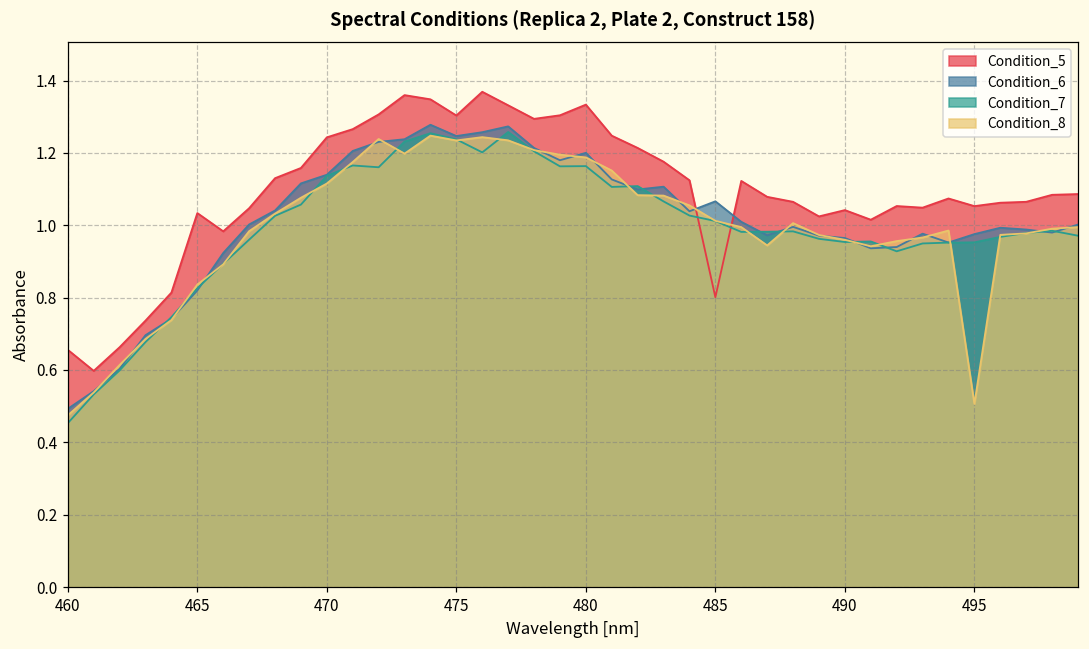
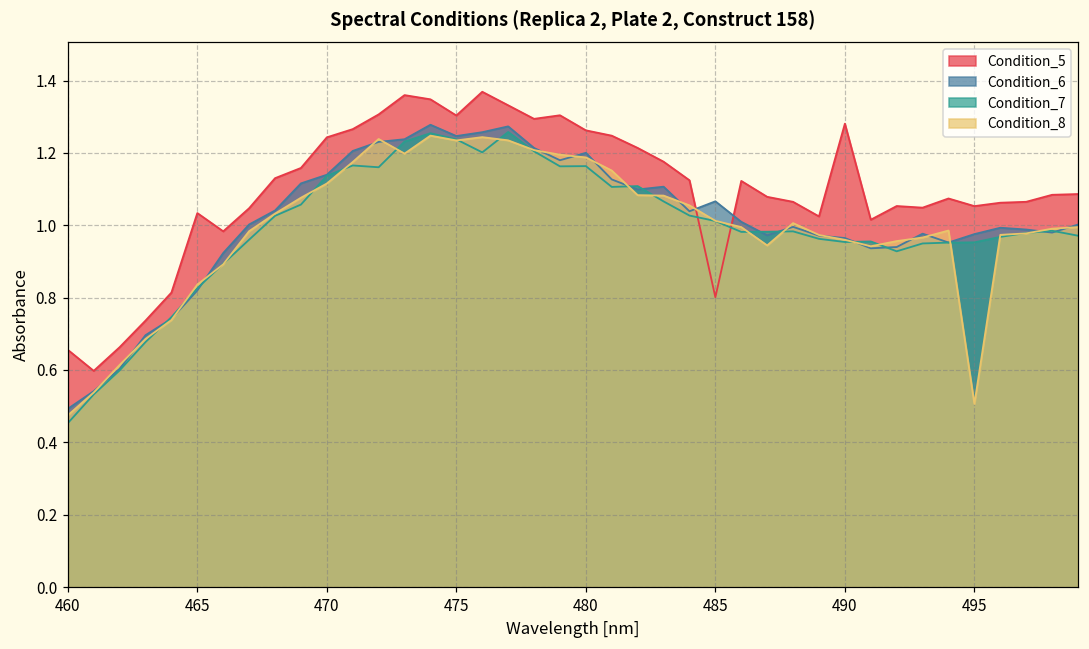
  {
    "Condition_5": {
      "460": 0.66,
      "465": 1.03,
      "470": 1.24,
      "475": 1.30,
-     "480": 1.33,
+     "480": 1.26,
      "485": 0.80,
-     "490": 1.04,
+     "490": 1.28,
      "495": 1.05
    },
    "Condition_8": {
      "460": 0.47,
      "465": 0.84,
      "470": 1.12,
      "480": 1.19,
      "495": 0.51
    }
  }
